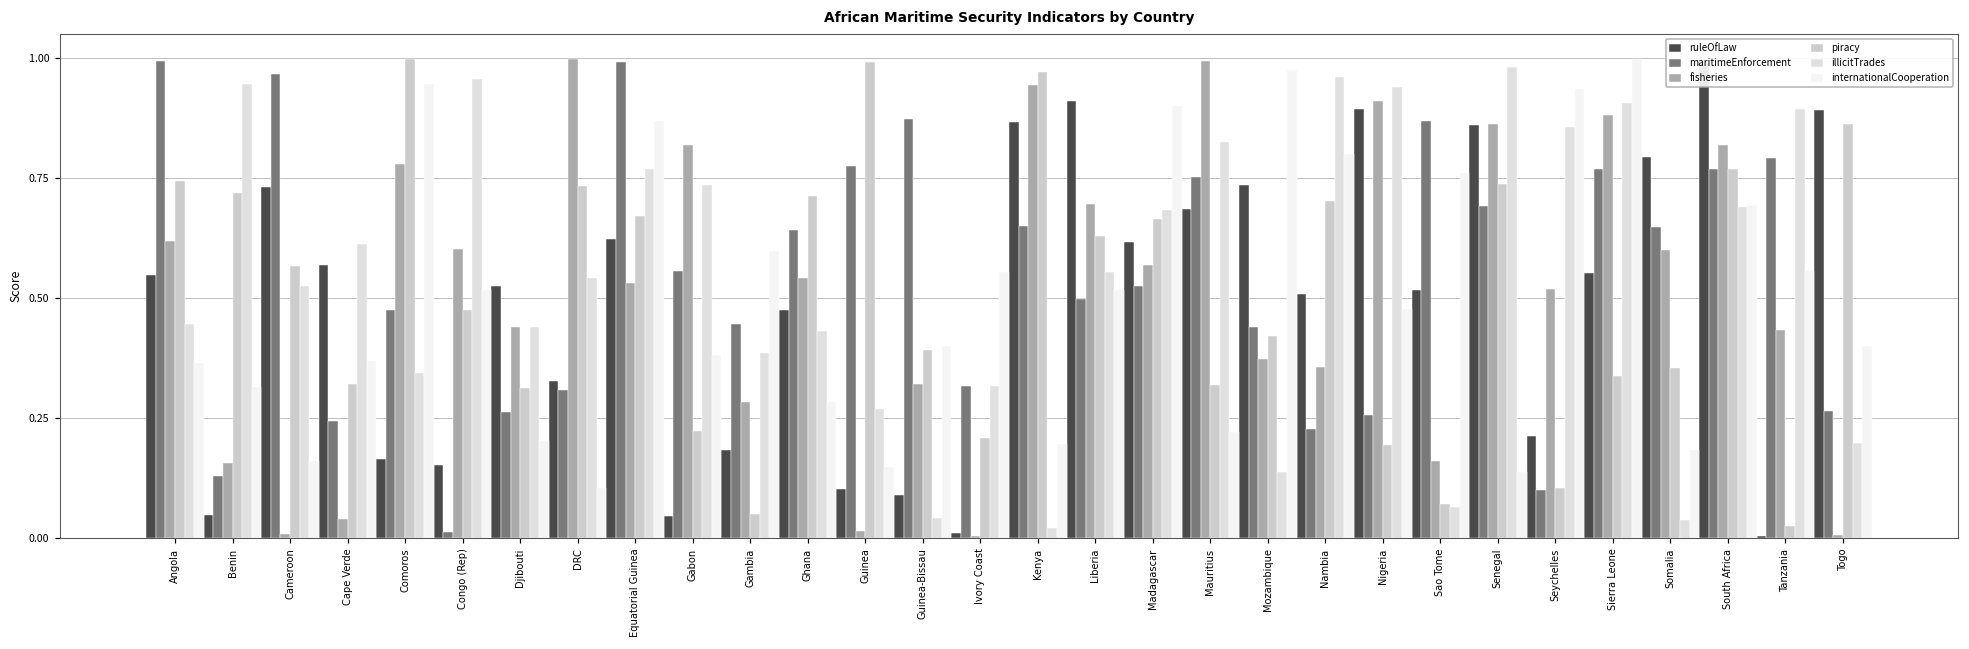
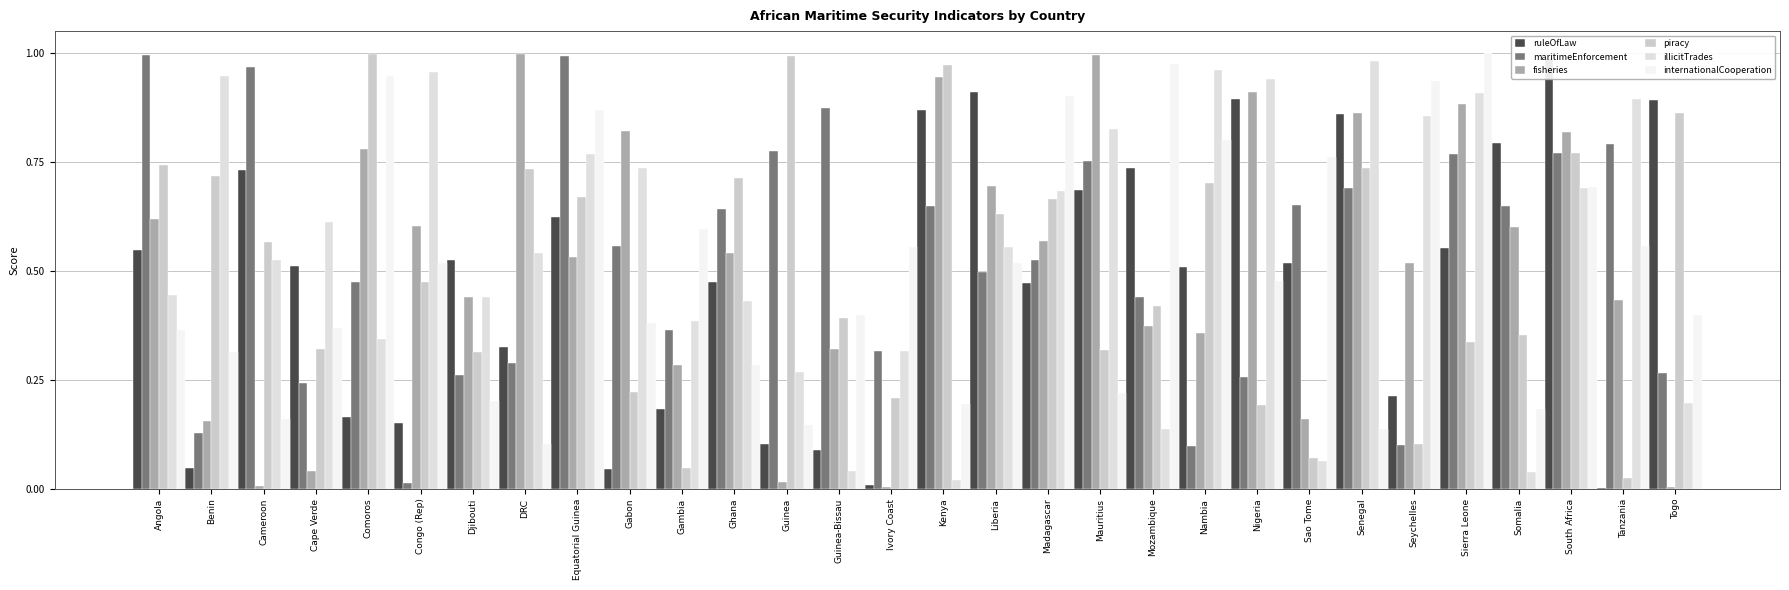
  {
    "ruleOfLaw": {
      "Angola": 0.55,
      "Benin": 0.05,
      "Cameroon": 0.73,
-     "Cape Verde": 0.57,
+     "Cape Verde": 0.51,
      "Comoros": 0.16,
      "Congo (Rep)": 0.15,
      "Djibouti": 0.53,
      "DRC": 0.33,
      "Equatorial Guinea": 0.62,
      "Gabon": 0.05,
      "Gambia": 0.18,
      "Ghana": 0.48,
      "Guinea": 0.10,
      "Guinea-Bissau": 0.09,
      "Ivory Coast": 0.01,
      "Kenya": 0.87,
      "Liberia": 0.91,
-     "Madagascar": 0.62,
+     "Madagascar": 0.47,
      "Mauritius": 0.69,
      "Mozambique": 0.74,
      "Nambia": 0.51,
      "Nigeria": 0.89,
      "Sao Tome": 0.52,
      "Senegal": 0.86,
      "Seychelles": 0.21,
      "Sierra Leone": 0.55,
      "Somalia": 0.79,
      "Togo": 0.89
    },
    "maritimeEnforcement": {
      "Angola": 1.00,
      "Benin": 0.13,
      "Cameroon": 0.97,
      "Cape Verde": 0.24,
      "Comoros": 0.47,
      "Congo (Rep)": 0.01,
      "Djibouti": 0.26,
-     "DRC": 0.31,
+     "DRC": 0.29,
      "Equatorial Guinea": 0.99,
      "Gabon": 0.56,
-     "Gambia": 0.45,
+     "Gambia": 0.37,
      "Ghana": 0.64,
      "Guinea": 0.78,
      "Guinea-Bissau": 0.87,
      "Ivory Coast": 0.32,
      "Kenya": 0.65,
      "Liberia": 0.50,
      "Madagascar": 0.53,
      "Mauritius": 0.75,
      "Mozambique": 0.44,
-     "Nambia": 0.23,
+     "Nambia": 0.10,
      "Nigeria": 0.26,
-     "Sao Tome": 0.87,
+     "Sao Tome": 0.65,
      "Senegal": 0.69,
      "Seychelles": 0.10,
      "Sierra Leone": 0.77,
      "Somalia": 0.65,
      "South Africa": 0.77,
      "Tanzania": 0.79,
      "Togo": 0.27
    }
  }
